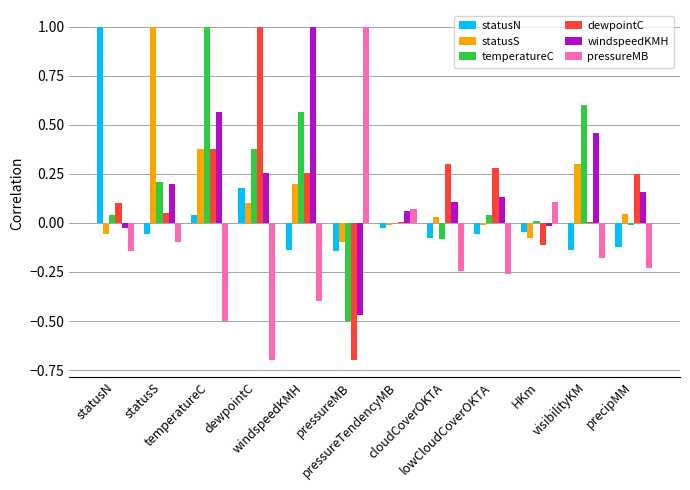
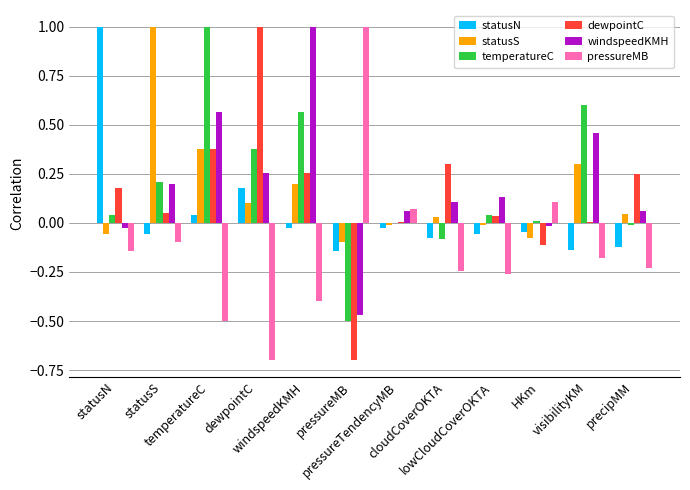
  {
    "statusN": {
      "statusN": 1.00,
      "statusS": -0.06,
      "temperatureC": 0.04,
      "dewpointC": 0.18,
-     "windspeedKMH": -0.14,
+     "windspeedKMH": -0.03,
      "pressureMB": -0.14,
      "pressureTendencyMB": -0.02,
      "cloudCoverOKTA": -0.07,
      "lowCloudCoverOKTA": -0.06,
      "HKm": -0.05,
      "visibilityKM": -0.14,
      "precipMM": -0.12
    },
    "statusS": {
      "statusN": -0.06,
      "statusS": 1.00,
      "temperatureC": 0.38,
      "dewpointC": 0.10,
      "windspeedKMH": 0.20,
      "pressureMB": -0.10,
      "cloudCoverOKTA": 0.03,
      "HKm": -0.08,
      "visibilityKM": 0.30,
      "precipMM": 0.05
    },
    "temperatureC": {
      "statusN": 0.04,
      "statusS": 0.21,
      "temperatureC": 1.00,
      "dewpointC": 0.37,
      "windspeedKMH": 0.56,
      "pressureMB": -0.50,
      "cloudCoverOKTA": -0.08,
      "lowCloudCoverOKTA": 0.04,
      "visibilityKM": 0.60
    },
    "dewpointC": {
-     "statusN": 0.10,
+     "statusN": 0.18,
      "statusS": 0.05,
      "temperatureC": 0.37,
      "dewpointC": 1.00,
      "windspeedKMH": 0.25,
      "pressureMB": -0.70,
      "cloudCoverOKTA": 0.30,
-     "lowCloudCoverOKTA": 0.28,
+     "lowCloudCoverOKTA": 0.04,
      "HKm": -0.11,
      "precipMM": 0.25
    },
    "windspeedKMH": {
      "statusN": -0.03,
      "statusS": 0.20,
      "temperatureC": 0.56,
      "dewpointC": 0.25,
      "windspeedKMH": 1.00,
      "pressureMB": -0.47,
      "pressureTendencyMB": 0.06,
      "cloudCoverOKTA": 0.11,
      "lowCloudCoverOKTA": 0.13,
      "HKm": -0.01,
      "visibilityKM": 0.46,
-     "precipMM": 0.16
+     "precipMM": 0.06
    },
    "pressureMB": {
      "statusN": -0.14,
      "statusS": -0.10,
      "temperatureC": -0.50,
      "dewpointC": -0.70,
      "windspeedKMH": -0.40,
      "pressureMB": 1.00,
      "pressureTendencyMB": 0.07,
      "cloudCoverOKTA": -0.24,
      "lowCloudCoverOKTA": -0.26,
      "HKm": 0.11,
      "visibilityKM": -0.18,
      "precipMM": -0.23
    }
  }
